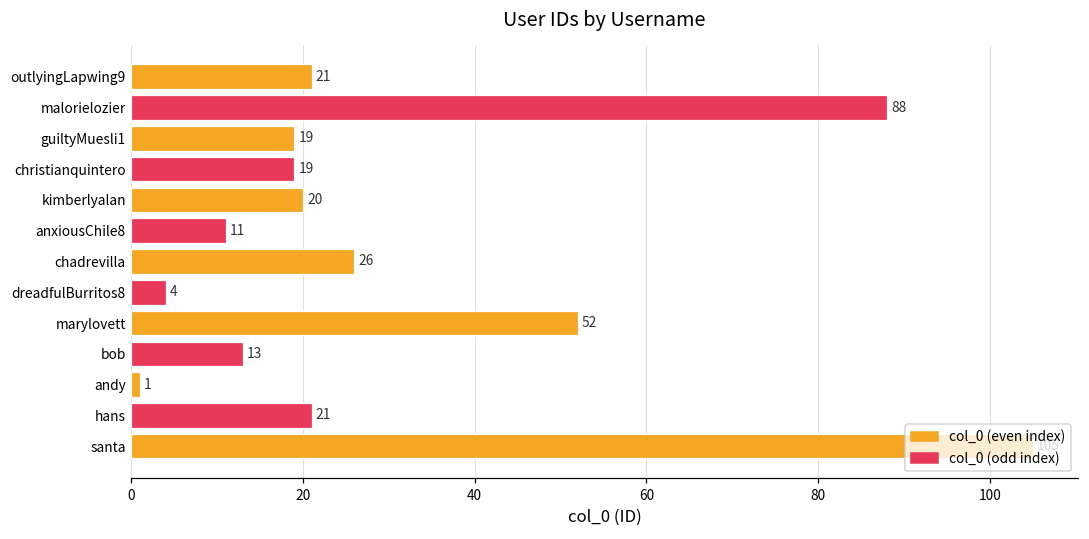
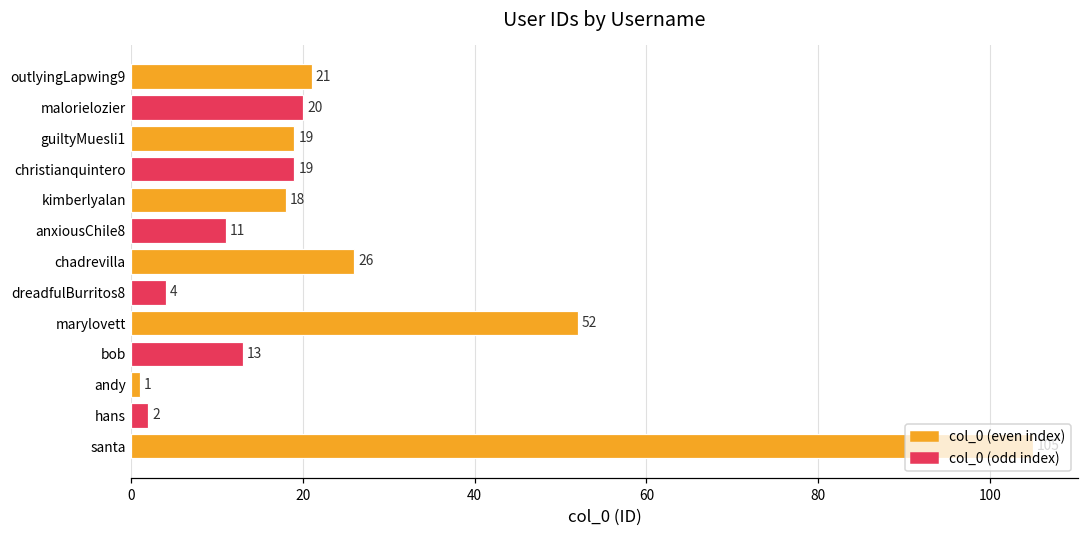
  {
    "outlyingLapwing9": 21,
-   "malorielozier": 88,
+   "malorielozier": 20,
    "guiltyMuesli1": 19,
    "christianquintero": 19,
-   "kimberlyalan": 20,
+   "kimberlyalan": 18,
    "anxiousChile8": 11,
    "chadrevilla": 26,
    "dreadfulBurritos8": 4,
    "marylovett": 52,
    "bob": 13,
    "andy": 1,
-   "hans": 21
+   "hans": 2
  }
